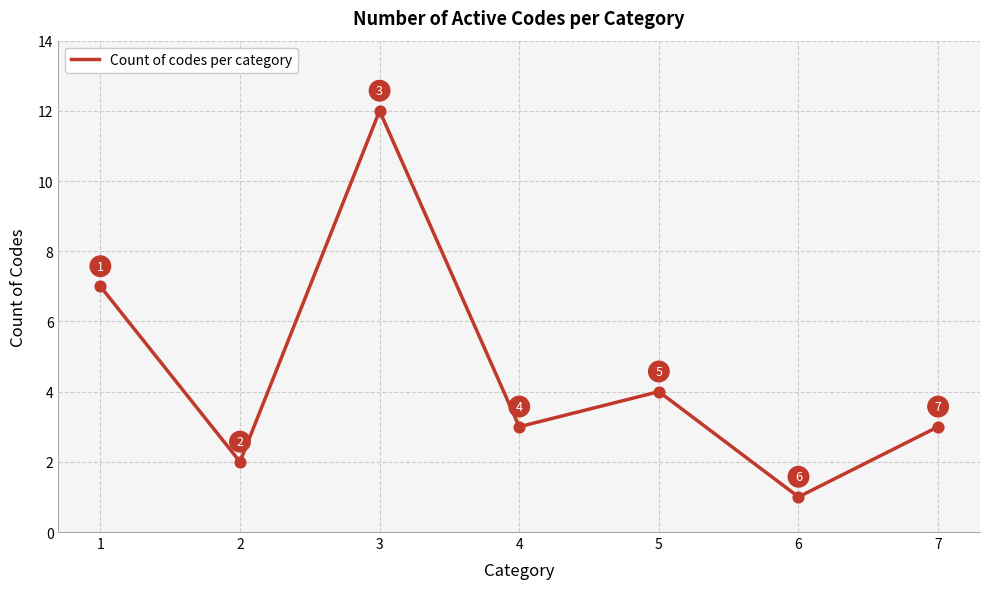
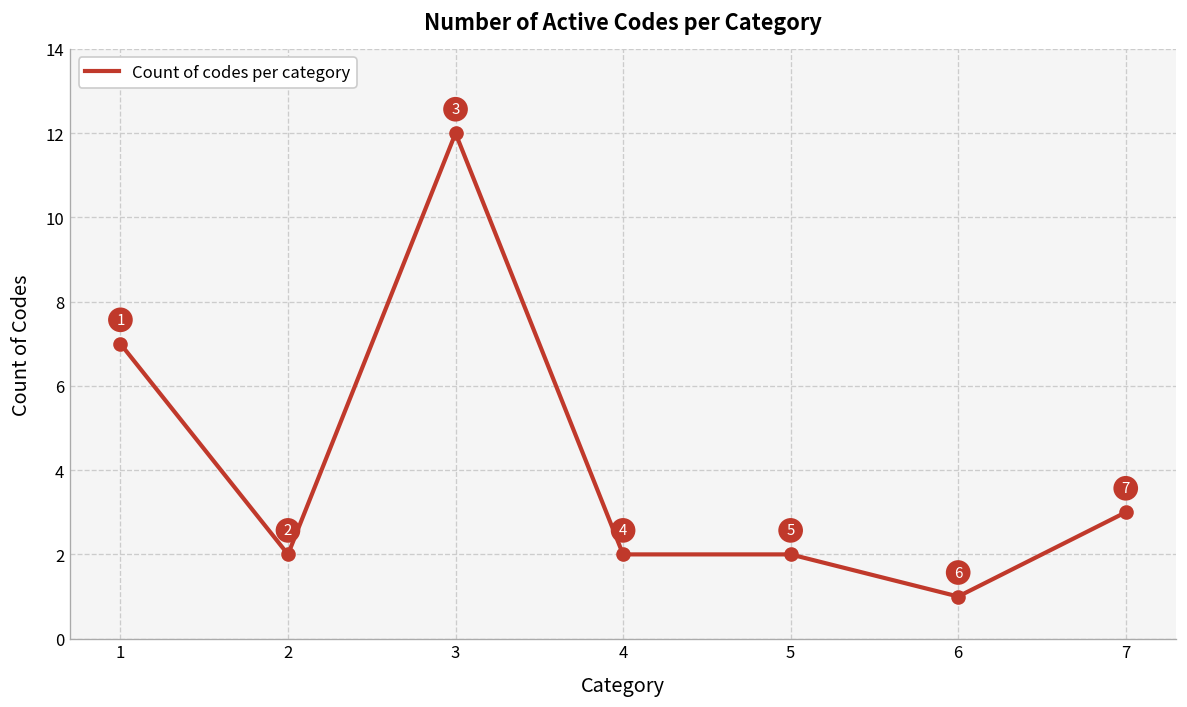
  {
-   "4": 3,
-   "5": 4
+   "4": 2,
+   "5": 2
  }
